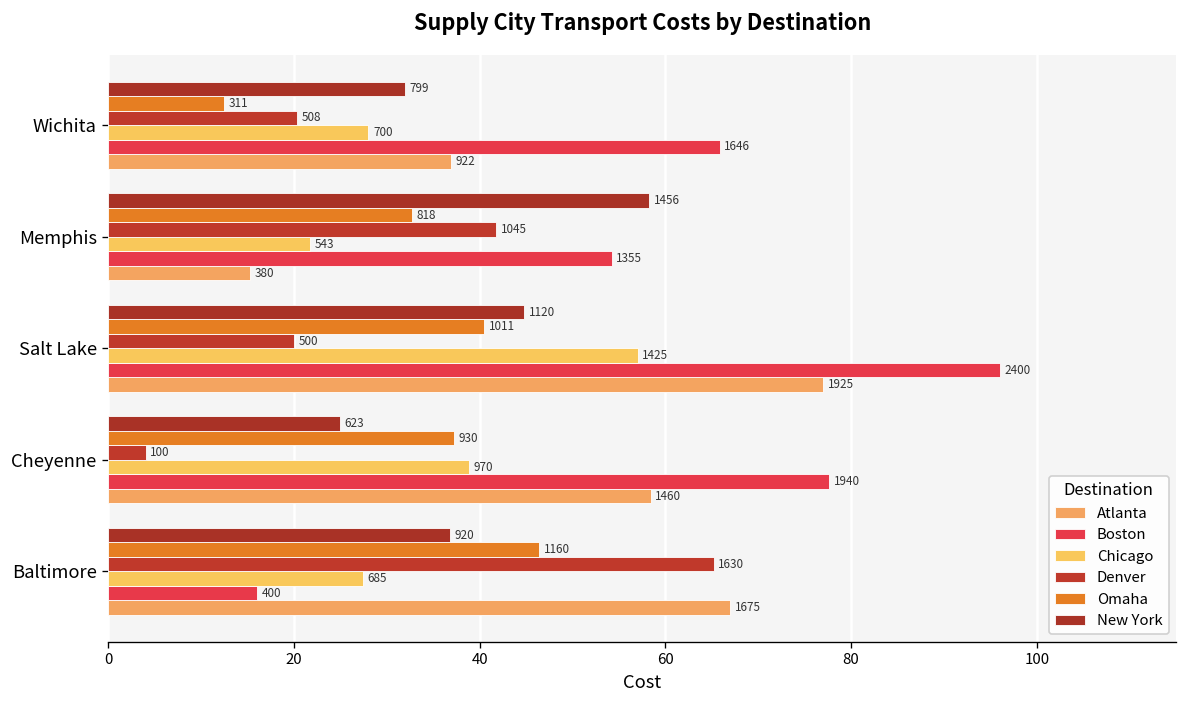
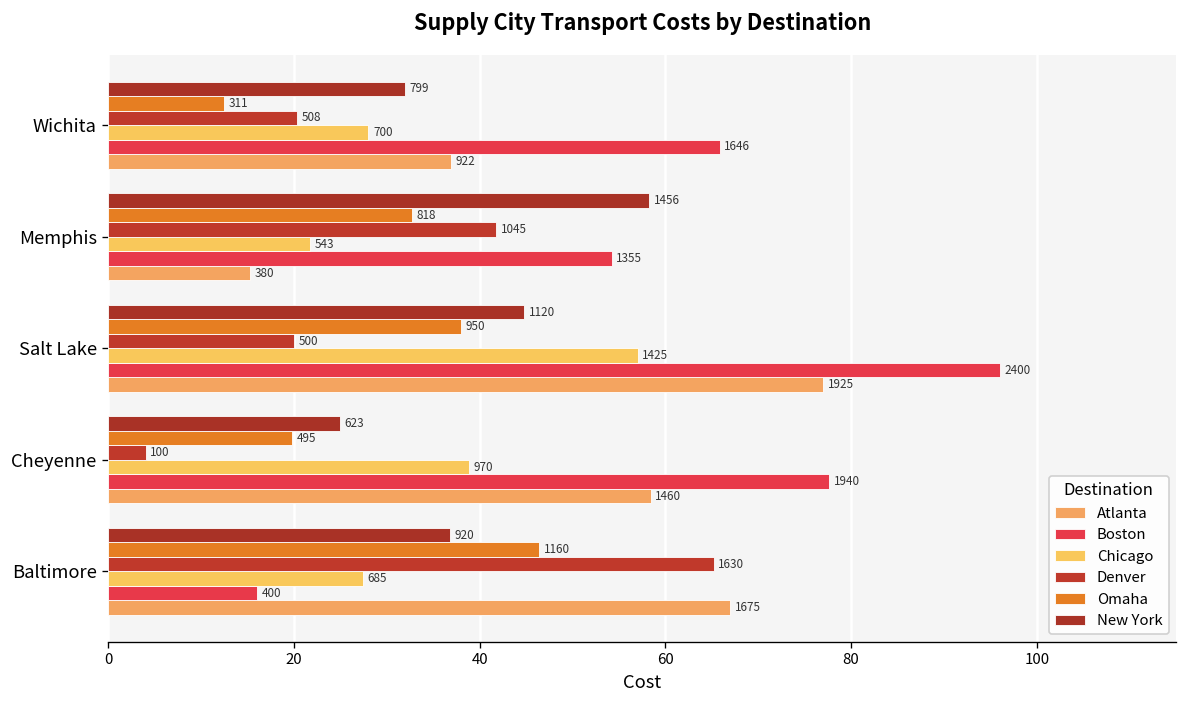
  {
    "Omaha": {
-     "Salt Lake": 1011,
-     "Cheyenne": 930
+     "Salt Lake": 950,
+     "Cheyenne": 495
    }
  }
